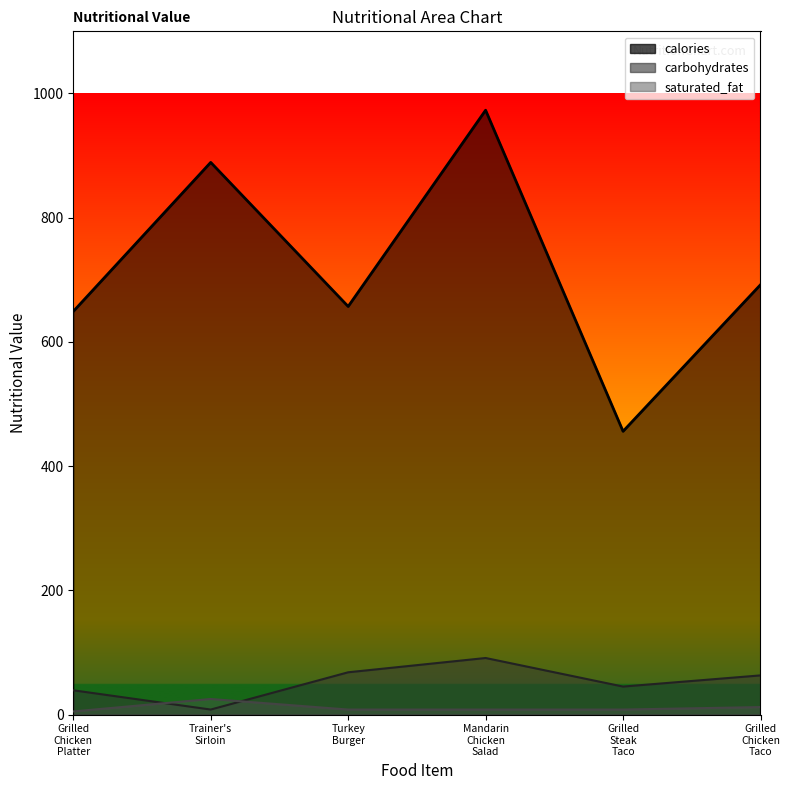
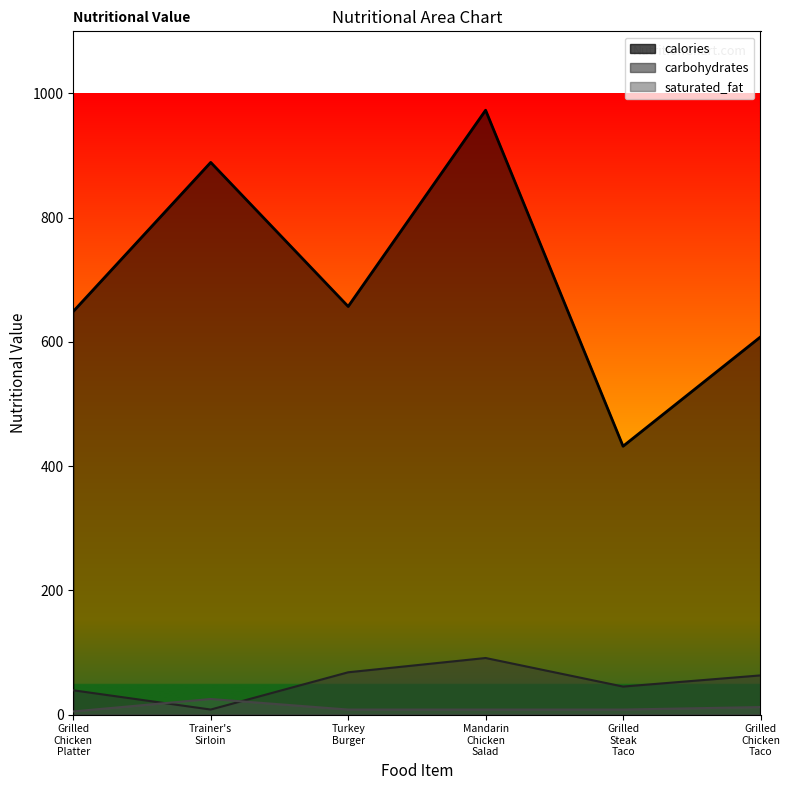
  {
    "calories": {
      "Grilled Chicken Platter": 650,
      "Trainer's Sirloin": 890,
      "Turkey Burger": 660,
      "Mandarin Chicken Salad": 970,
-     "Grilled Steak Taco": 460,
-     "Grilled Chicken Taco": 690
+     "Grilled Steak Taco": 430,
+     "Grilled Chicken Taco": 610
    }
  }
